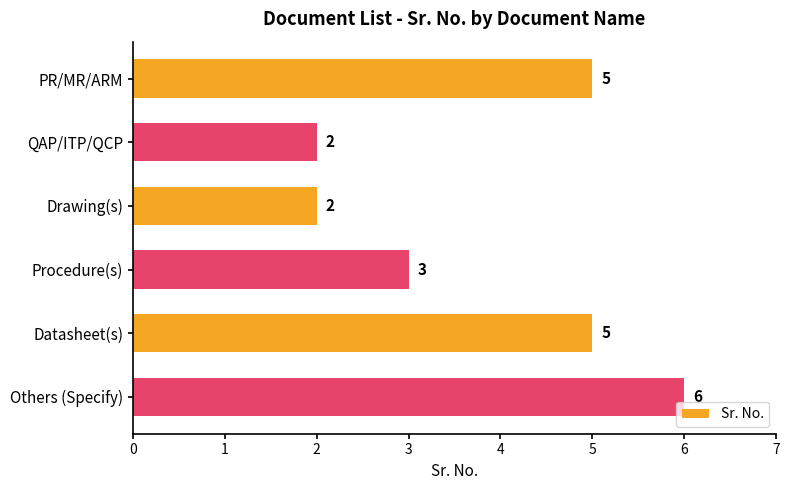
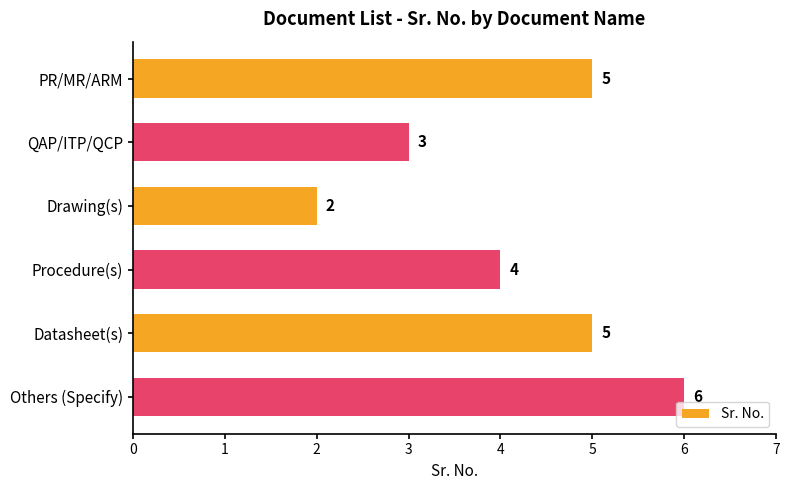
  {
    "PR/MR/ARM": 5,
-   "QAP/ITP/QCP": 2,
+   "QAP/ITP/QCP": 3,
    "Drawing(s)": 2,
-   "Procedure(s)": 3,
+   "Procedure(s)": 4,
    "Datasheet(s)": 5
  }
